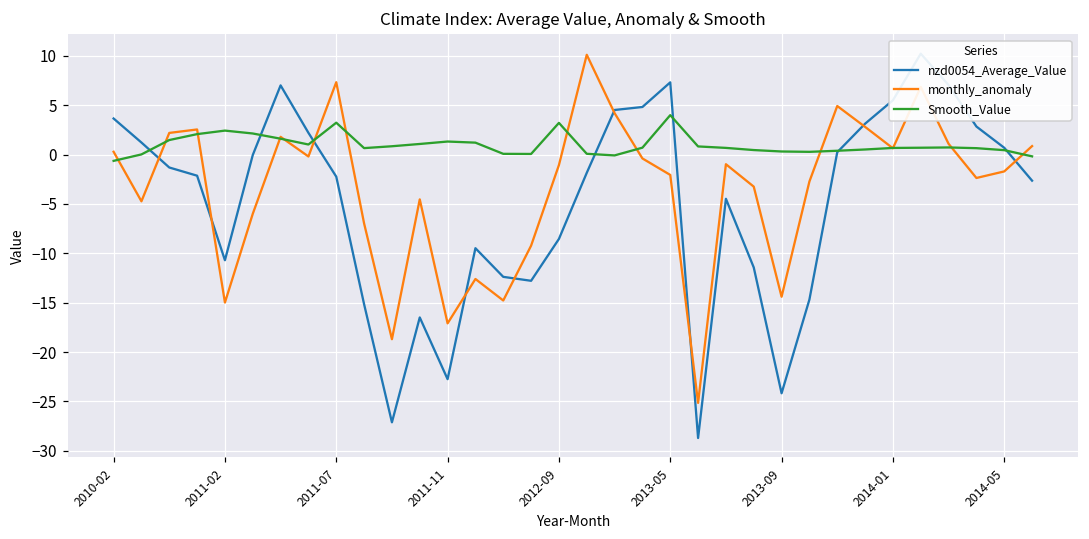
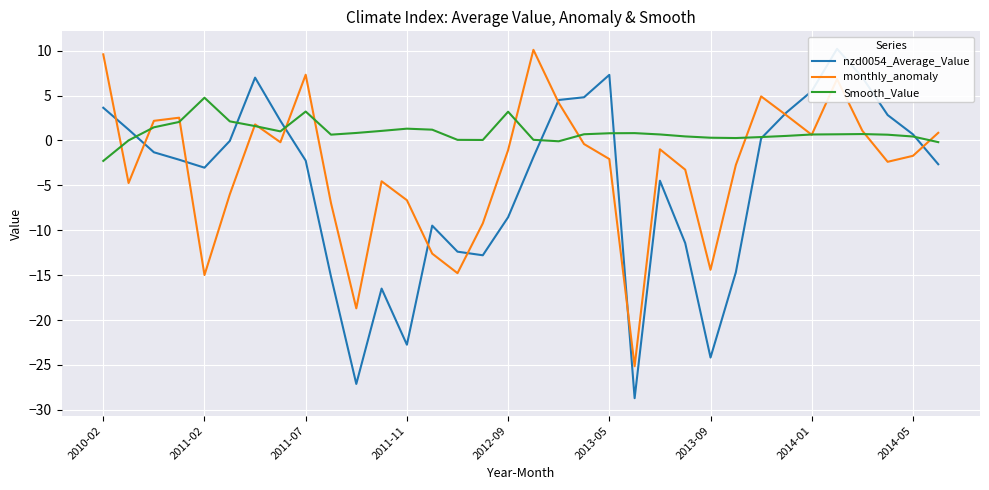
  {
    "nzd0054_Average_Value": {
      "2010-02": 4,
-     "2011-02": -11,
+     "2011-02": -3,
      "2011-07": -2,
      "2011-11": -23,
      "2012-09": -9,
      "2013-05": 7,
      "2013-09": -24
    },
    "monthly_anomaly": {
-     "2010-02": 0,
+     "2010-02": 10,
      "2011-02": -15,
      "2011-07": 7,
-     "2011-11": -17,
+     "2011-11": -7,
      "2012-09": -1,
      "2013-05": -2,
      "2013-09": -14,
      "2014-05": -2
    },
    "Smooth_Value": {
-     "2010-02": -1,
-     "2011-02": 2,
+     "2010-02": -2,
+     "2011-02": 5,
      "2011-07": 3,
      "2011-11": 1,
      "2012-09": 3,
-     "2013-05": 4,
+     "2013-05": 1,
      "2013-09": 0
    }
  }
